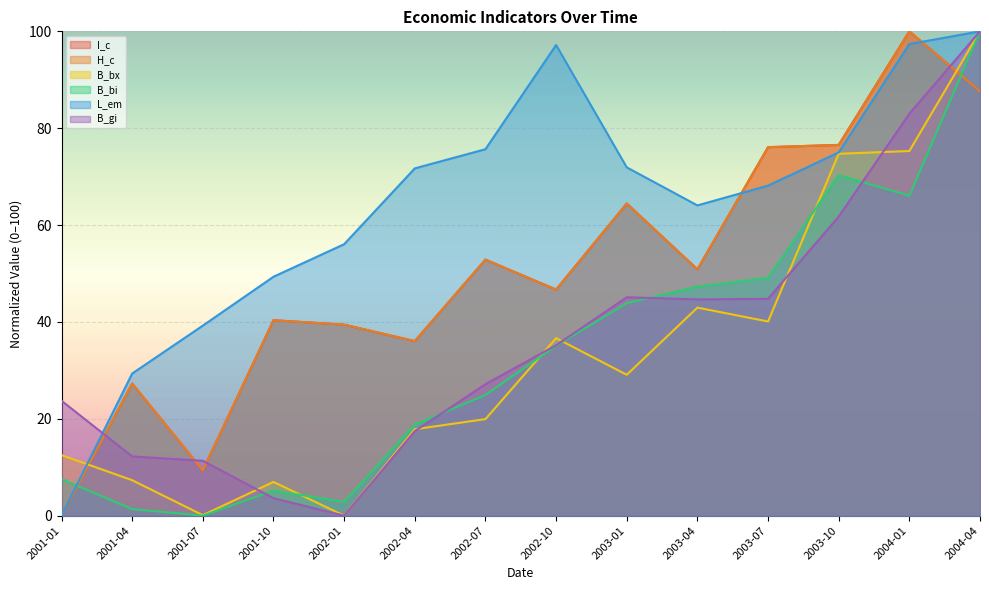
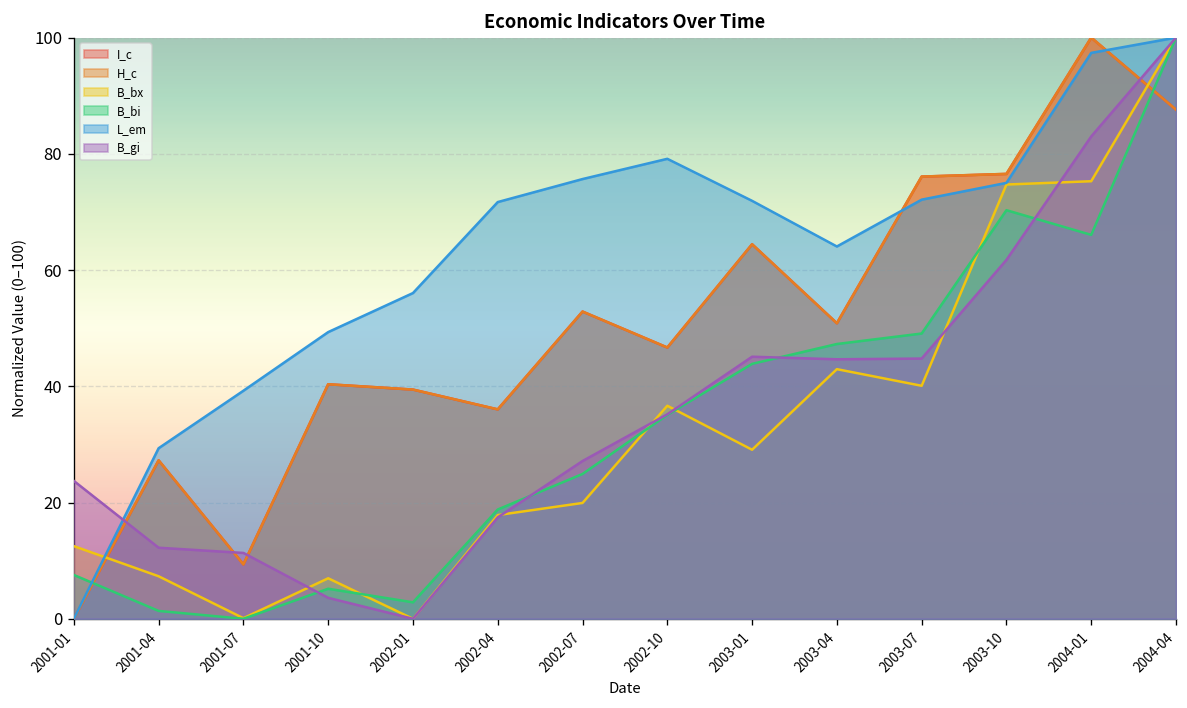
  {
    "B_bi": {
      "2001-01": 8,
      "2001-04": 1,
      "2001-10": 5,
      "2002-01": 3,
      "2002-04": 19,
      "2002-07": 25,
      "2003-01": 44,
      "2003-04": 47,
      "2003-07": 49,
      "2003-10": 70,
      "2004-01": 66
    },
    "L_em": {
      "2001-04": 29,
      "2001-07": 39,
      "2001-10": 49,
      "2002-01": 56,
      "2002-04": 72,
      "2002-07": 76,
-     "2002-10": 97,
+     "2002-10": 79,
      "2003-01": 72,
      "2003-04": 64,
-     "2003-07": 68,
+     "2003-07": 72,
      "2004-01": 97
    },
    "B_gi": {
      "2001-01": 24,
      "2001-04": 12,
      "2001-07": 11,
      "2001-10": 4,
      "2002-07": 27,
      "2003-01": 45,
      "2003-04": 45,
      "2003-07": 45,
      "2003-10": 62,
      "2004-01": 83
    }
  }
